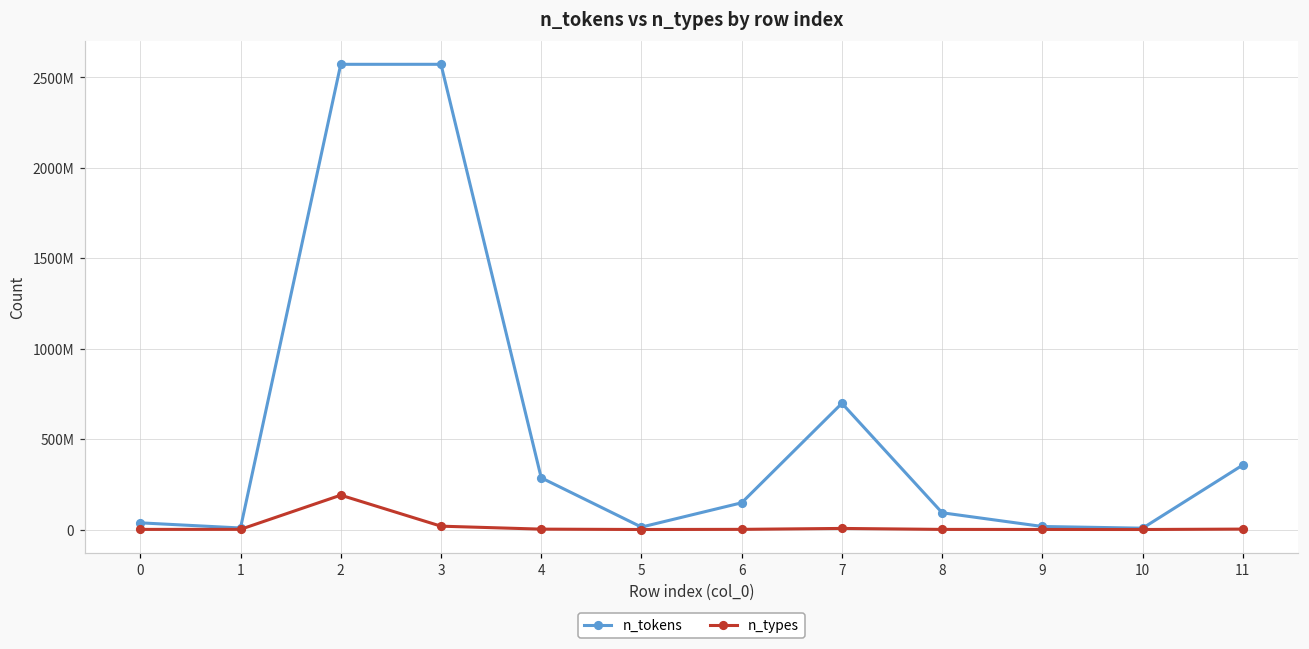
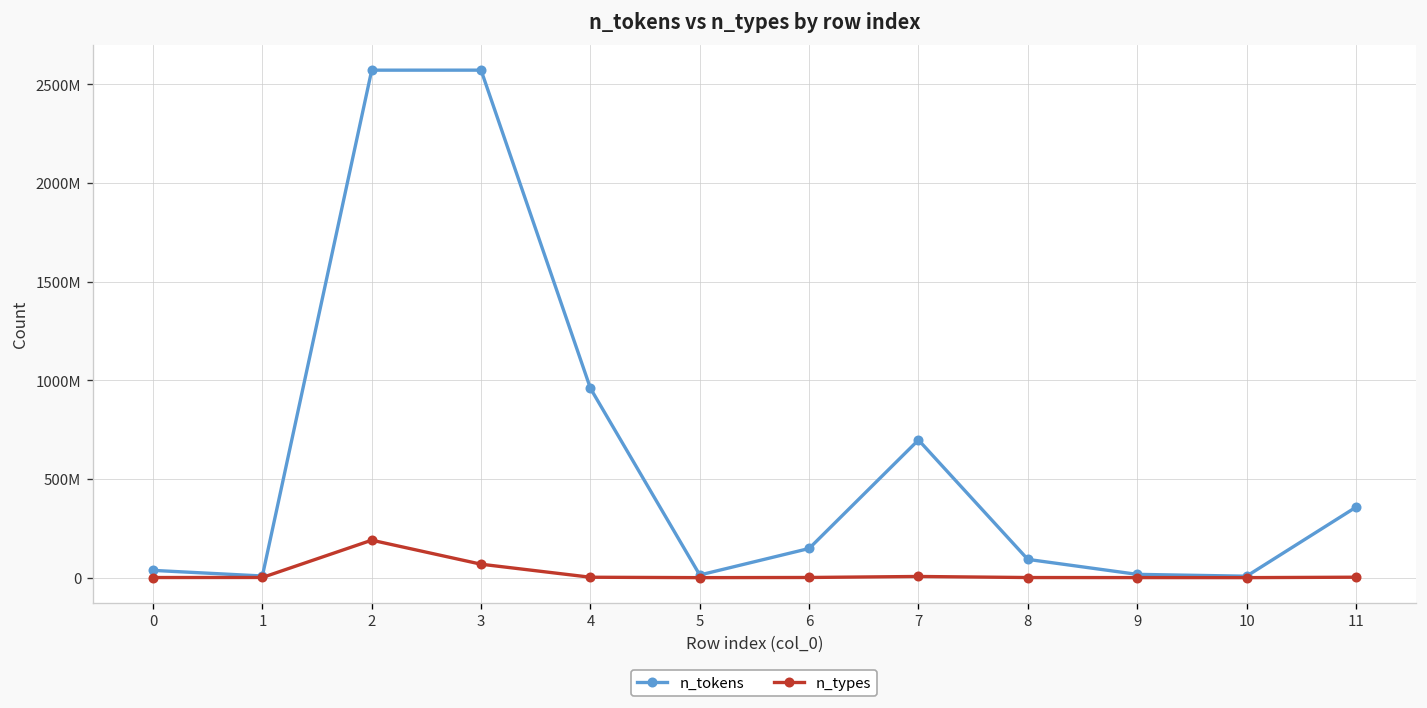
  {
    "n_tokens": {
      "0": 40000000,
      "2": 2570000000,
      "3": 2570000000,
-     "4": 290000000,
+     "4": 960000000,
      "6": 150000000,
      "7": 700000000,
      "8": 90000000,
      "9": 20000000,
      "11": 360000000
    },
    "n_types": {
      "0": 0,
      "2": 190000000,
-     "3": 20000000,
+     "3": 70000000,
      "4": 0,
      "6": 0,
      "7": 10000000,
      "8": 0,
      "9": 0,
      "11": 0
    }
  }
